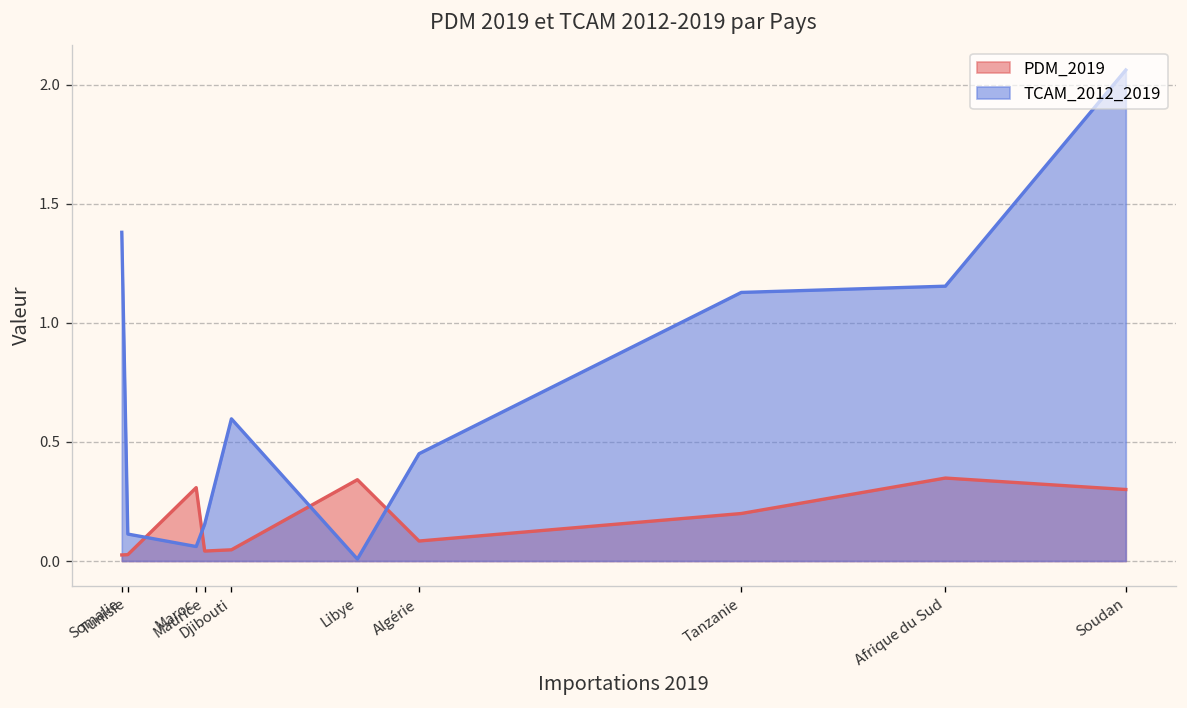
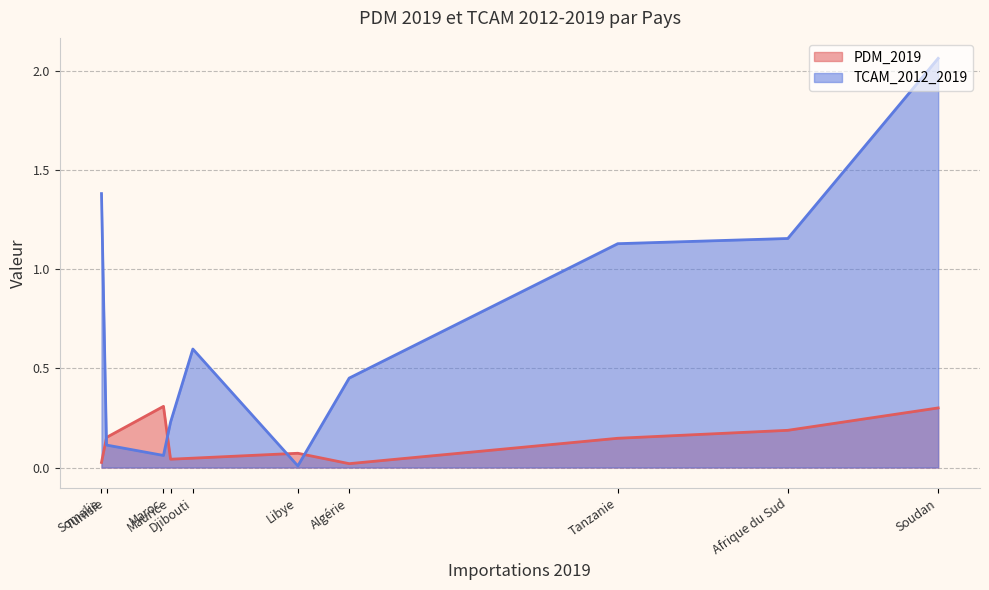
  {
    "PDM_2019": {
      "Somalie": 0.03,
-     "Tunisie": 0.03,
+     "Tunisie": 0.15,
      "Maroc": 0.31,
      "Maurice": 0.04,
      "Djibouti": 0.05,
-     "Libye": 0.34,
-     "Algérie": 0.08,
-     "Tanzanie": 0.20,
-     "Afrique du Sud": 0.35,
+     "Libye": 0.07,
+     "Algérie": 0.02,
+     "Tanzanie": 0.15,
+     "Afrique du Sud": 0.19,
      "Soudan": 0.30
    },
    "TCAM_2012_2019": {
      "Somalie": 1.38,
      "Tunisie": 0.11,
      "Maroc": 0.06,
-     "Maurice": 0.15,
+     "Maurice": 0.23,
      "Djibouti": 0.60,
      "Libye": 0.01,
      "Algérie": 0.45,
      "Tanzanie": 1.13,
      "Afrique du Sud": 1.15
    }
  }
